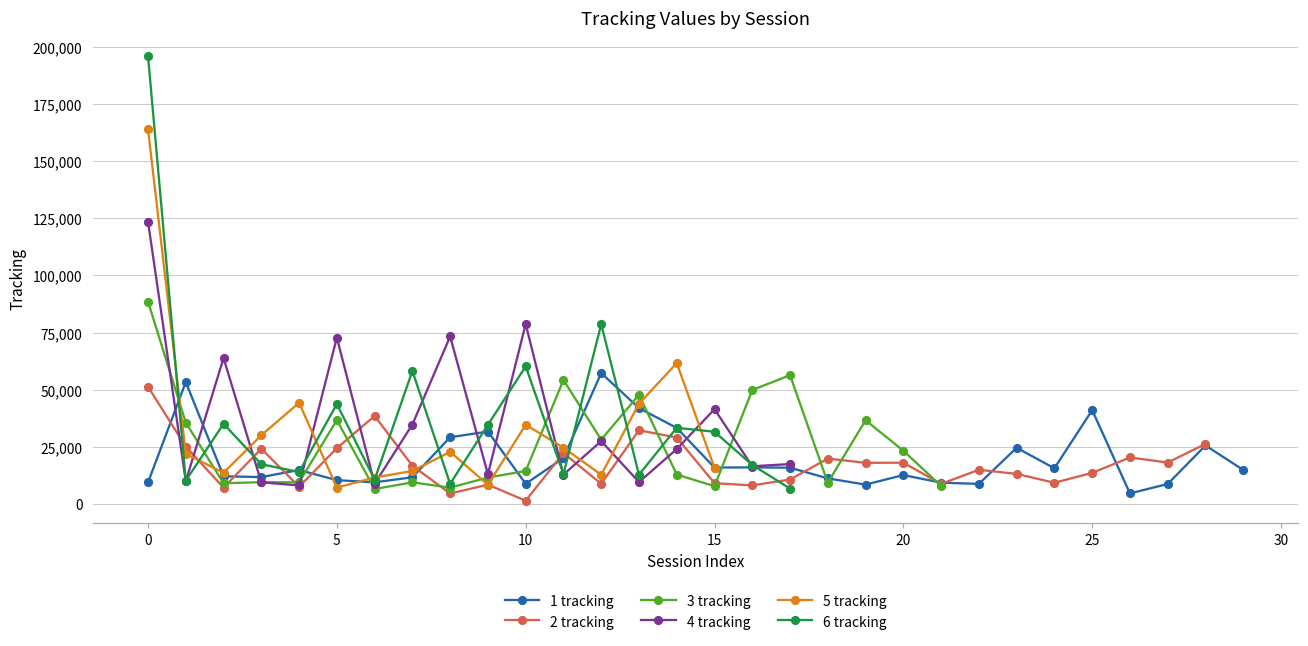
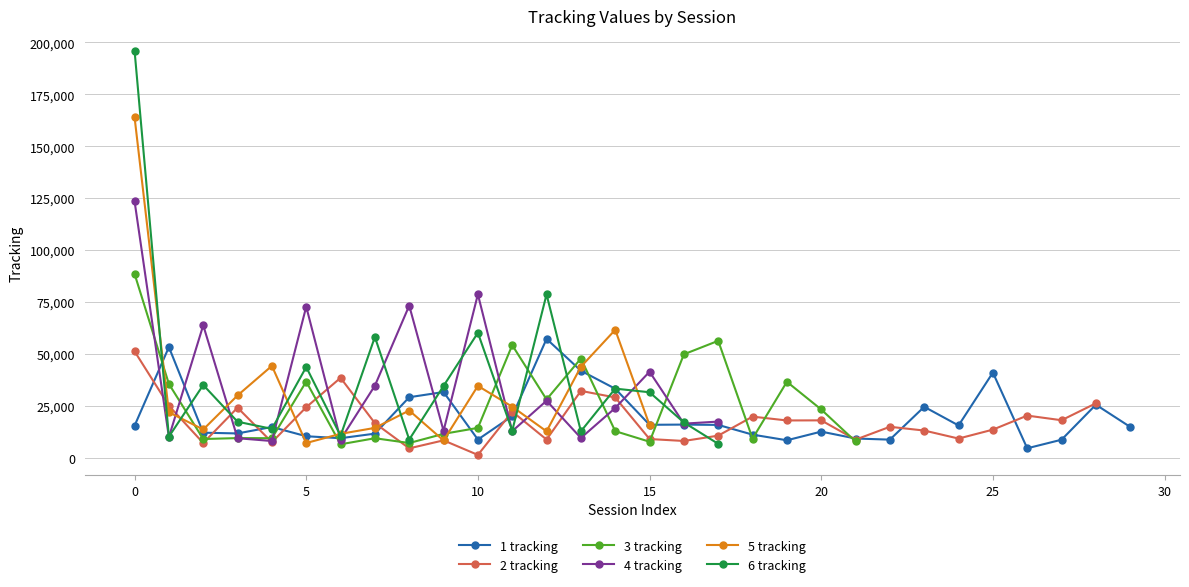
  {
    "1 tracking": {
-     "0": "9,000",
+     "0": "16,000",
      "5": "10,000",
      "10": "9,000",
      "20": "13,000",
      "25": "41,000"
    },
    "2 tracking": {
      "0": "51,000",
      "5": "24,000",
      "10": "1,000",
      "15": "9,000",
      "20": "18,000",
      "25": "14,000"
    },
    "3 tracking": {
      "0": "89,000",
      "5": "37,000",
      "10": "14,000",
      "15": "8,000",
      "20": "23,000"
    },
    "4 tracking": {
      "0": "124,000",
      "5": "73,000",
      "10": "79,000",
      "15": "42,000"
    },
    "5 tracking": {
      "0": "164,000",
      "5": "7,000",
      "10": "35,000"
    },
    "6 tracking": {
      "0": "196,000",
      "5": "44,000",
      "10": "60,000",
      "15": "32,000"
    }
  }
